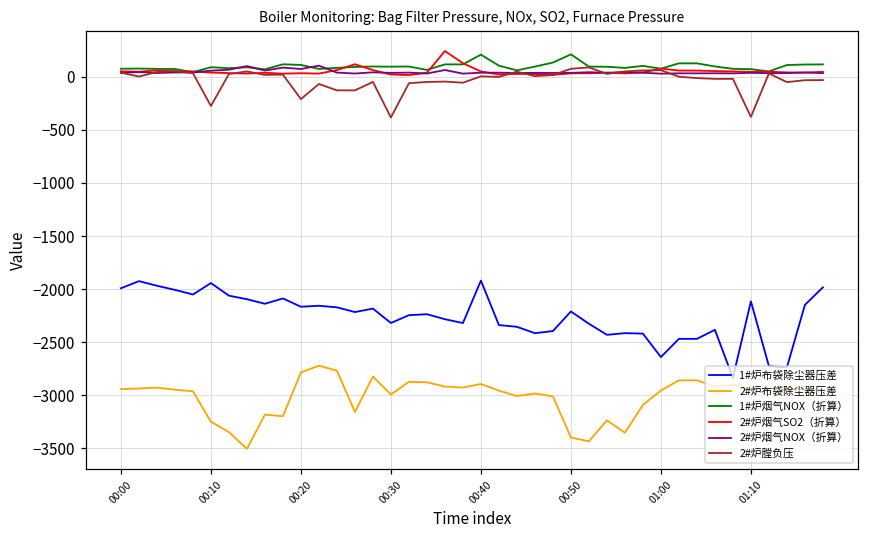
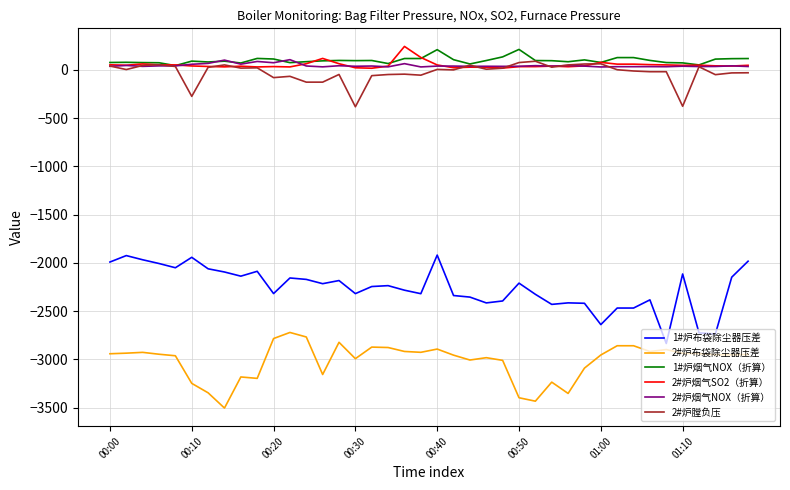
  {
    "1#炉布袋除尘器压差": {
      "00:00": -2000,
      "00:10": -1900,
-     "00:20": -2200,
+     "00:20": -2300,
      "00:30": -2300,
      "00:40": -1900,
      "00:50": -2200,
      "01:00": -2600,
      "01:10": -2100
    },
    "2#炉布袋除尘器压差": {
      "00:00": -2900,
      "00:10": -3200,
      "00:20": -2800,
      "00:30": -3000,
      "00:40": -2900,
      "00:50": -3400,
      "01:00": -3000
    },
    "1#炉烟气NOX（折算）": {
      "00:10": 100,
      "00:20": 100,
      "00:30": 100,
      "00:40": 200,
      "00:50": 200
    },
    "2#炉烟气SO2（折算）": {
      "00:20": 0
    },
    "2#炉烟气NOX（折算）": {
      "00:20": 100,
      "01:00": 0
    },
    "2#炉膛负压": {
      "00:10": -300,
-     "00:20": -200,
+     "00:20": -100,
      "00:30": -400,
      "00:40": 0,
      "00:50": 100,
      "01:10": -400
    }
  }
